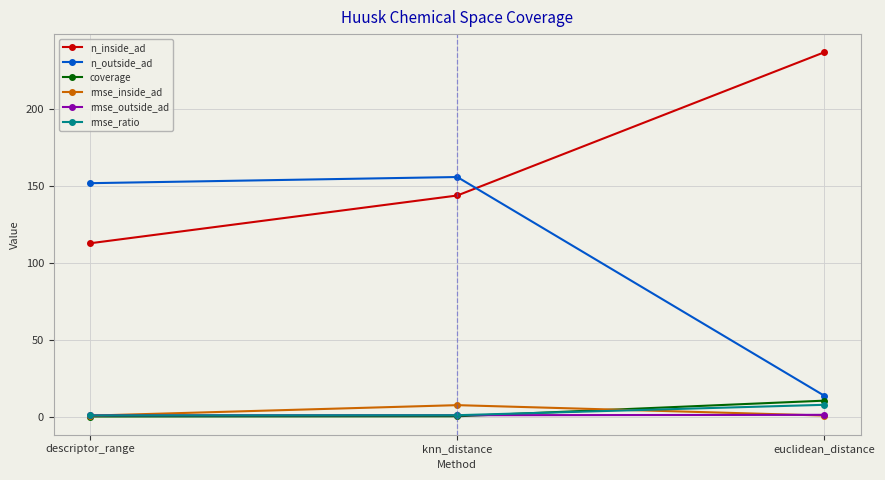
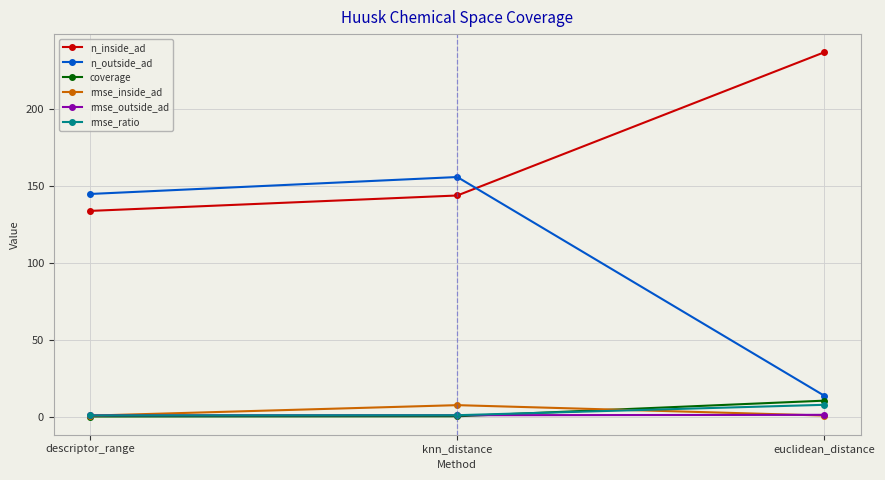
  {
    "n_inside_ad": {
-     "descriptor_range": 113,
+     "descriptor_range": 134,
      "knn_distance": 144,
      "euclidean_distance": 237
    },
    "n_outside_ad": {
-     "descriptor_range": 152,
+     "descriptor_range": 145,
      "knn_distance": 156,
      "euclidean_distance": 14
    },
    "coverage": {
      "euclidean_distance": 11
    },
    "rmse_inside_ad": {
      "knn_distance": 8
    },
    "rmse_ratio": {
      "euclidean_distance": 8
    }
  }
